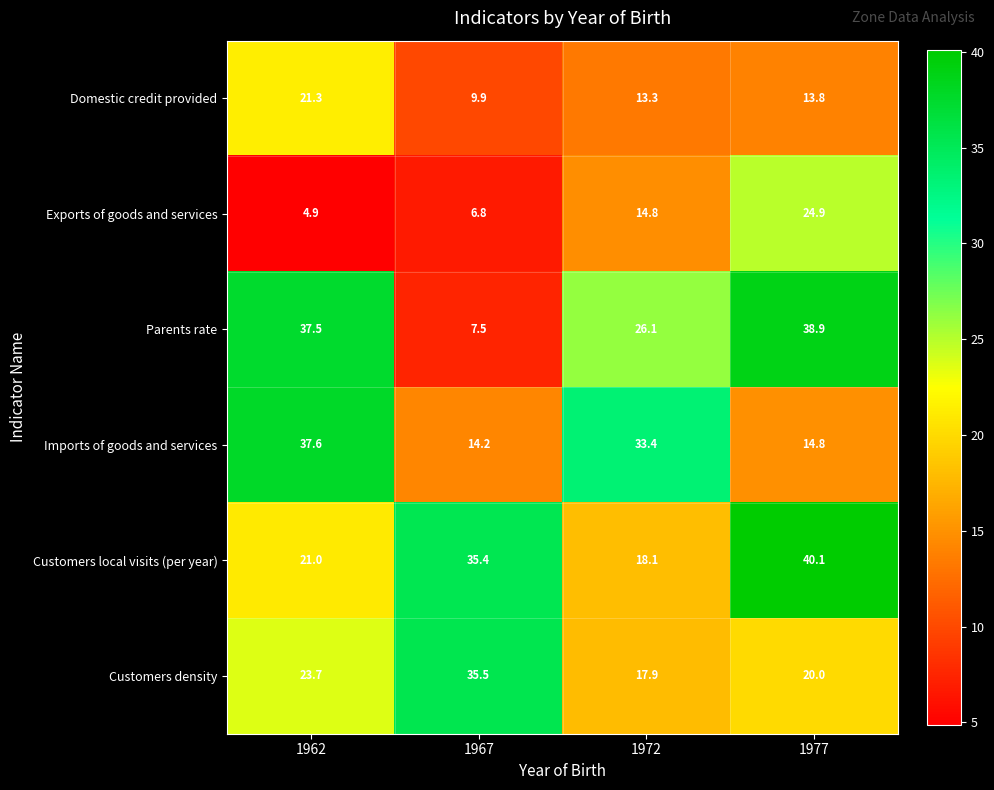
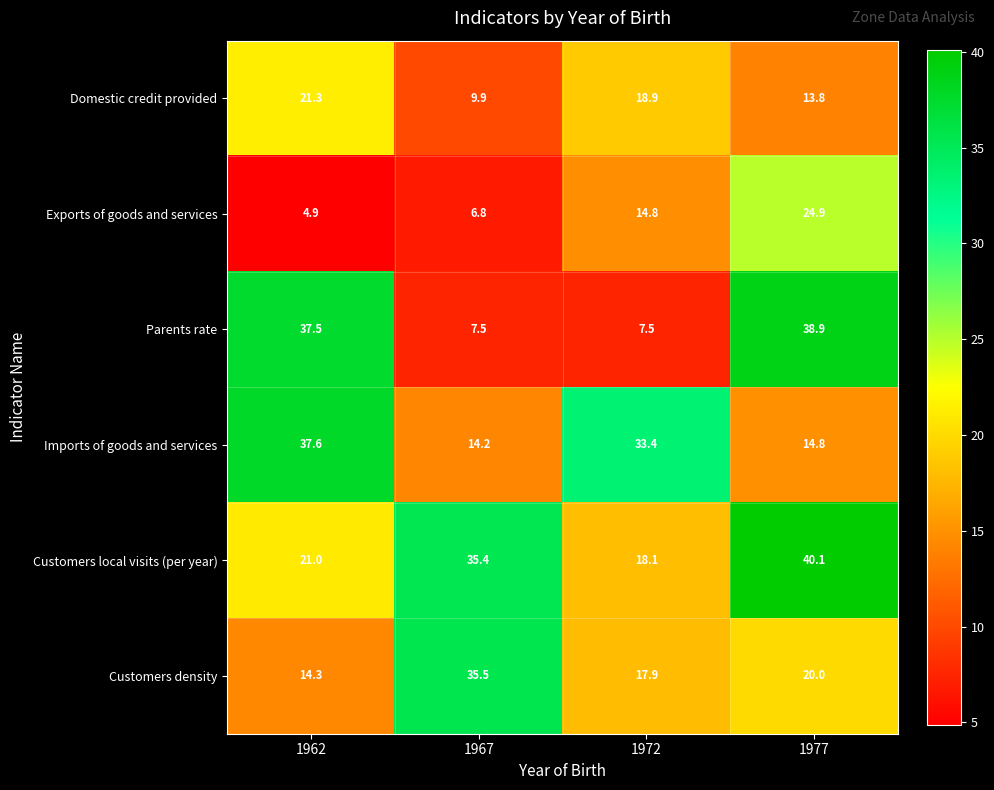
  {
    "Domestic credit provided": {
      "1962": 21.3,
      "1967": 9.9,
-     "1972": 13.3,
+     "1972": 18.9,
      "1977": 13.8
    },
    "Exports of goods and services": {
      "1962": 4.9,
      "1967": 6.8,
      "1972": 14.8,
      "1977": 24.9
    },
    "Parents rate": {
      "1962": 37.5,
      "1967": 7.5,
-     "1972": 26.1,
+     "1972": 7.5,
      "1977": 38.9
    },
    "Imports of goods and services": {
      "1962": 37.6,
      "1967": 14.2,
      "1972": 33.4,
      "1977": 14.8
    },
    "Customers local visits (per year)": {
      "1962": 21.0,
      "1967": 35.4,
      "1972": 18.1,
      "1977": 40.1
    },
    "Customers density": {
-     "1962": 23.7,
+     "1962": 14.3,
      "1967": 35.5,
      "1972": 17.9,
      "1977": 20.0
    }
  }
